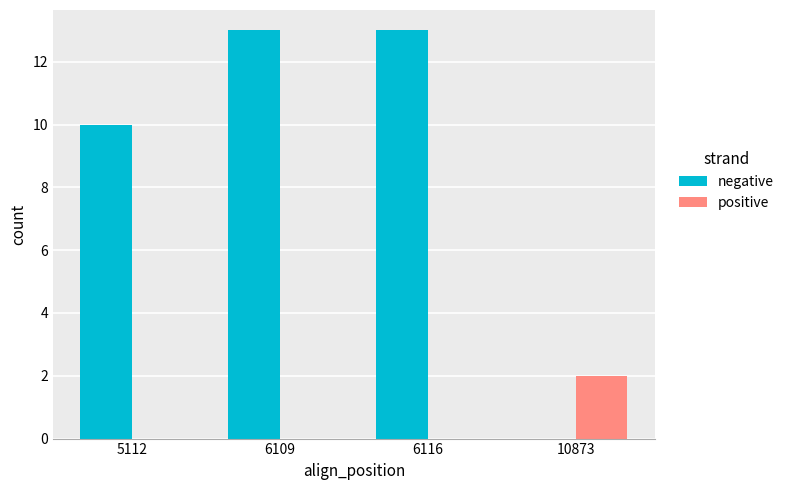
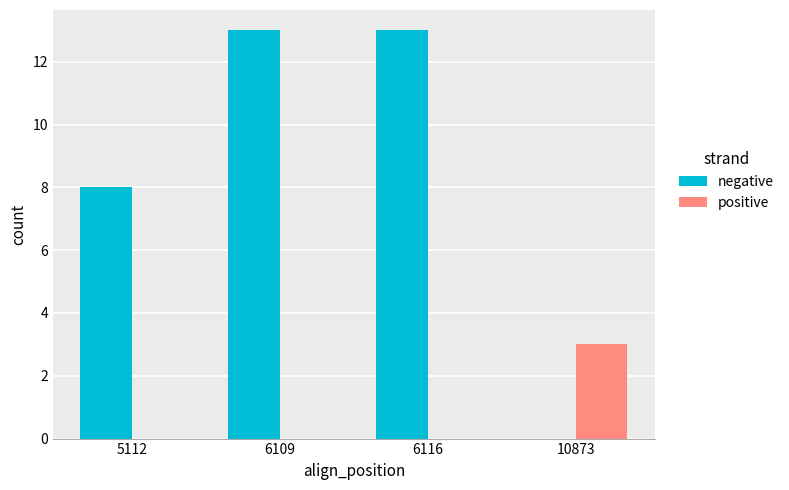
  {
    "negative": {
-     "5112": 10,
+     "5112": 8,
      "6109": 13,
      "6116": 13,
      "10873": 0
    },
    "positive": {
      "5112": 0,
      "6109": 0,
      "6116": 0,
-     "10873": 2
+     "10873": 3
    }
  }
